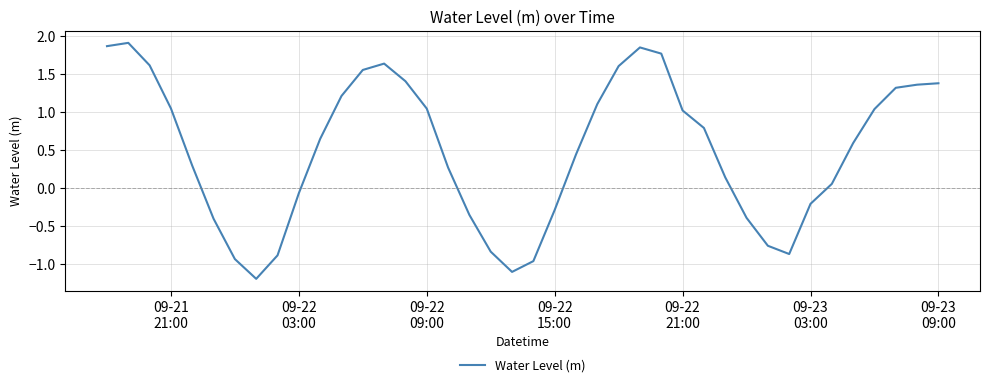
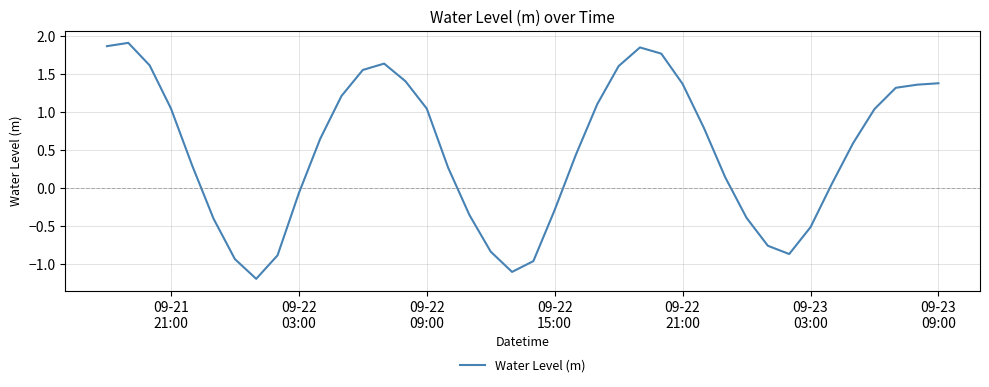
  {
    "09-21 21:00": 1.1,
    "09-22 03:00": -0.1,
    "09-22 09:00": 1.0,
    "09-22 15:00": -0.3,
-   "09-22 21:00": 1.0,
-   "09-23 03:00": -0.2,
+   "09-22 21:00": 1.4,
+   "09-23 03:00": -0.5,
    "09-23 09:00": 1.4
  }
